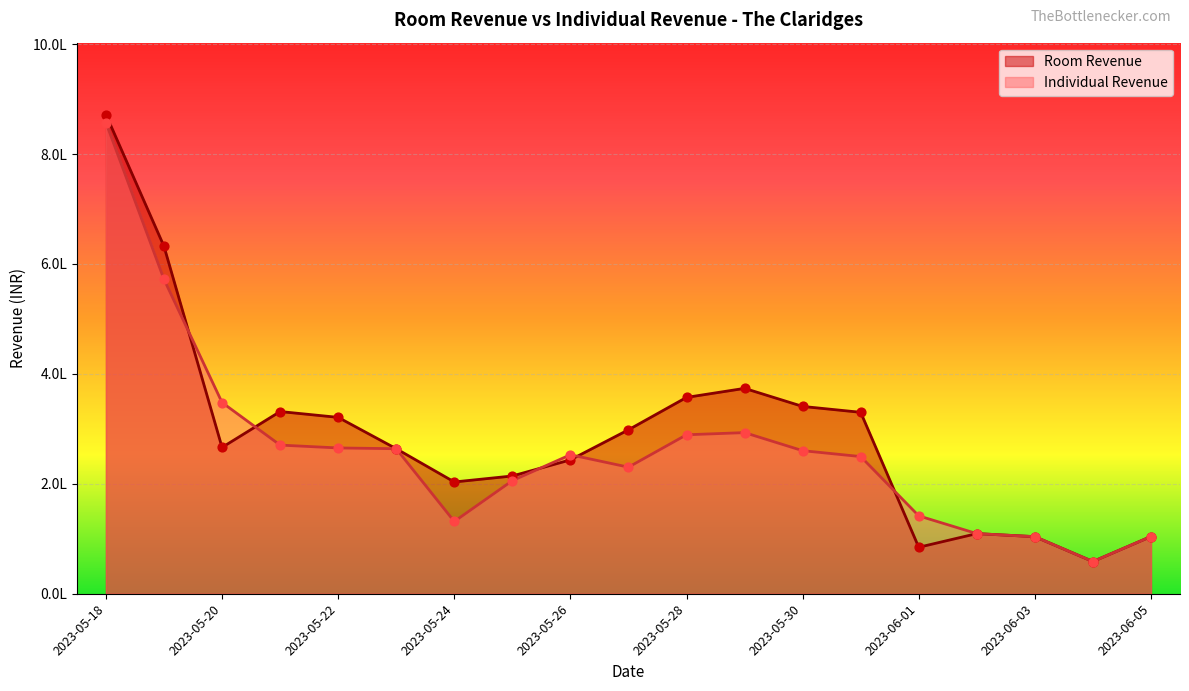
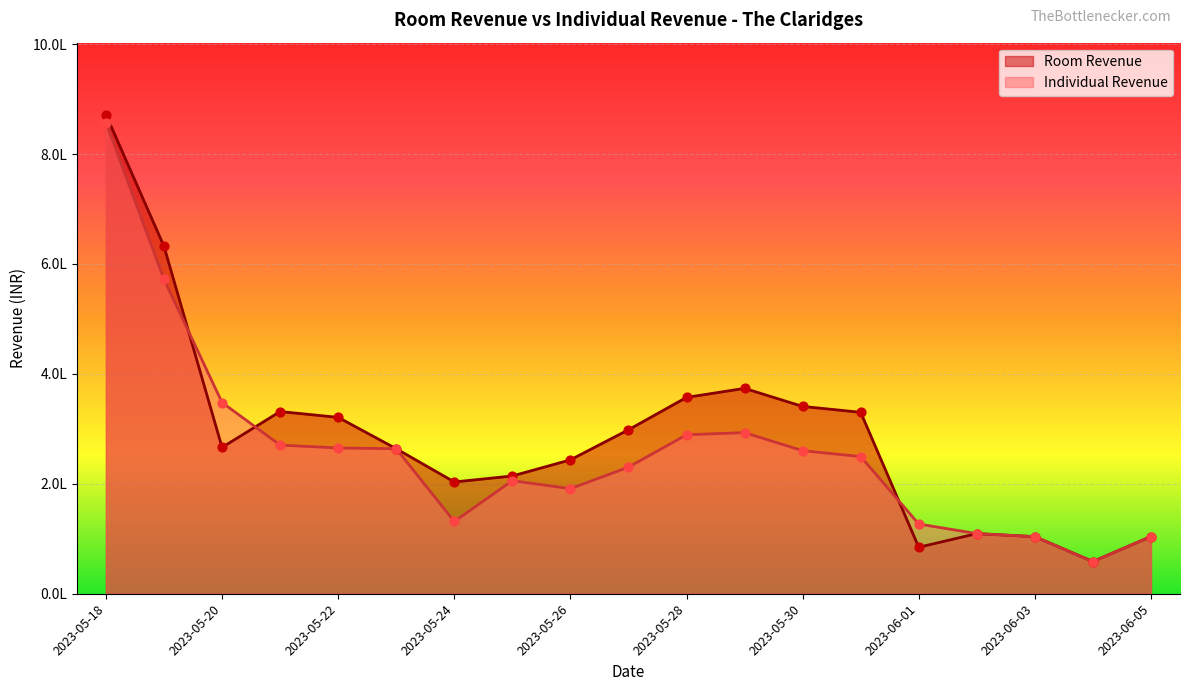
  {
    "Room Revenue": {
      "2023-05-18": "8.7L",
      "2023-05-20": "2.7L",
      "2023-05-22": "3.2L",
      "2023-05-24": "2.0L",
      "2023-05-26": "2.4L",
      "2023-05-28": "3.6L",
      "2023-05-30": "3.4L",
      "2023-06-01": "0.8L"
    },
    "Individual Revenue": {
      "2023-05-18": "8.6L",
      "2023-05-20": "3.5L",
      "2023-05-22": "2.7L",
      "2023-05-24": "1.3L",
-     "2023-05-26": "2.5L",
+     "2023-05-26": "1.9L",
      "2023-05-28": "2.9L",
      "2023-05-30": "2.6L",
-     "2023-06-01": "1.4L"
+     "2023-06-01": "1.3L"
    }
  }
